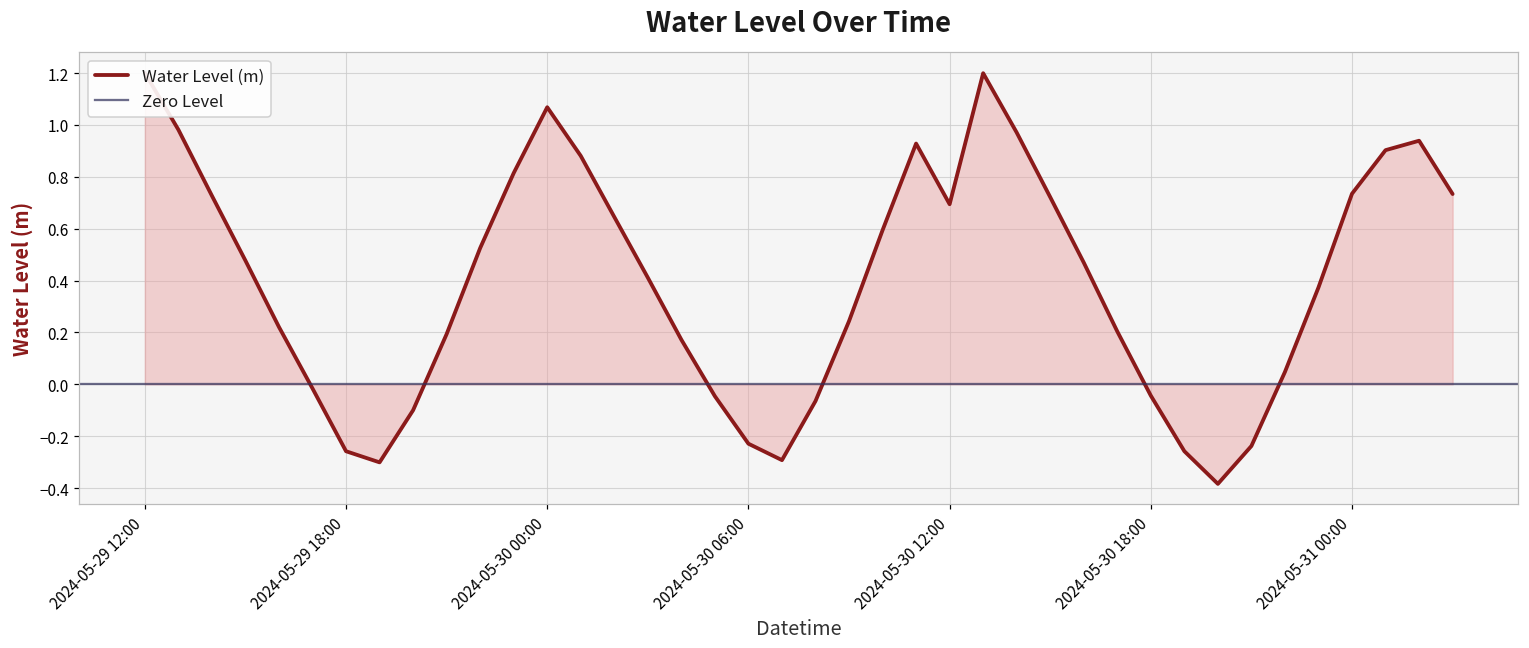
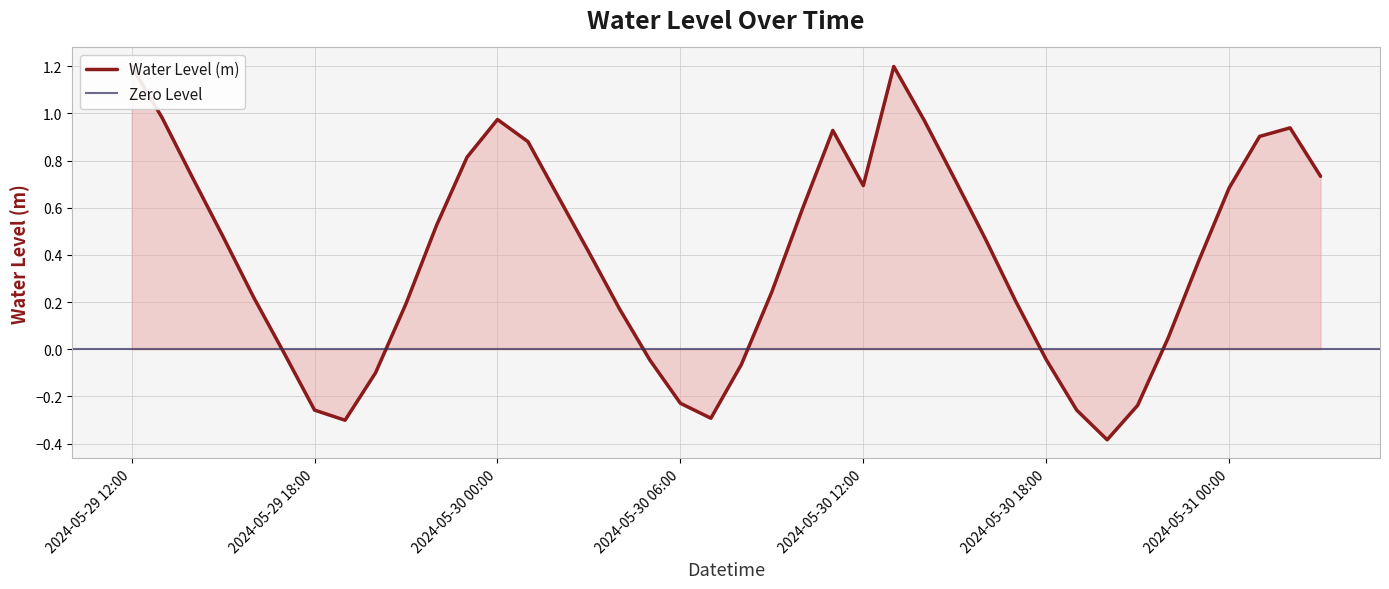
  {
    "Water Level (m)": {
      "2024-05-29 18:00": -0.26,
-     "2024-05-30 00:00": 1.07,
+     "2024-05-30 00:00": 0.97,
      "2024-05-30 06:00": -0.23,
      "2024-05-30 18:00": -0.04,
-     "2024-05-31 00:00": 0.73
+     "2024-05-31 00:00": 0.68
    }
  }
